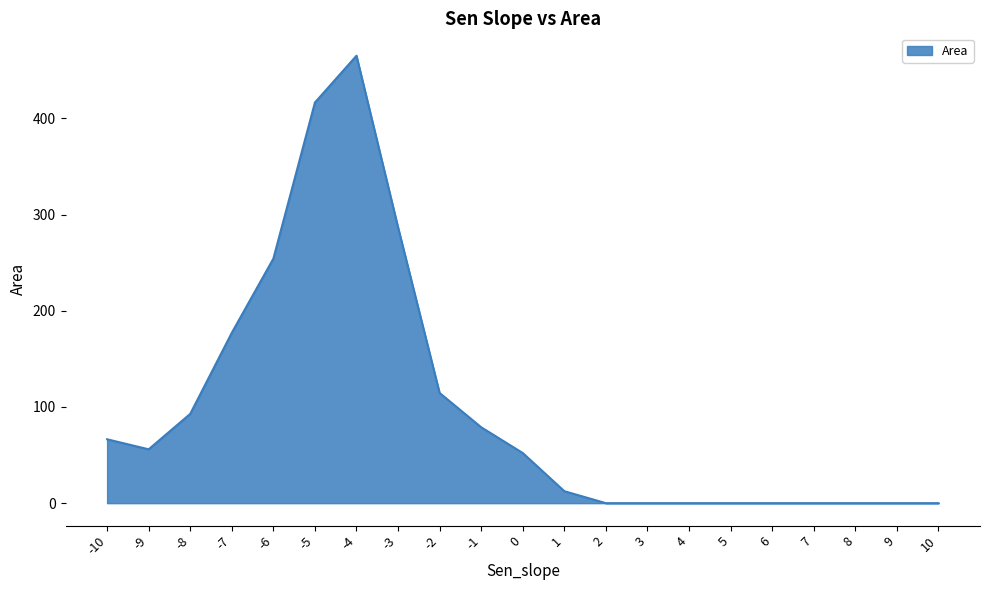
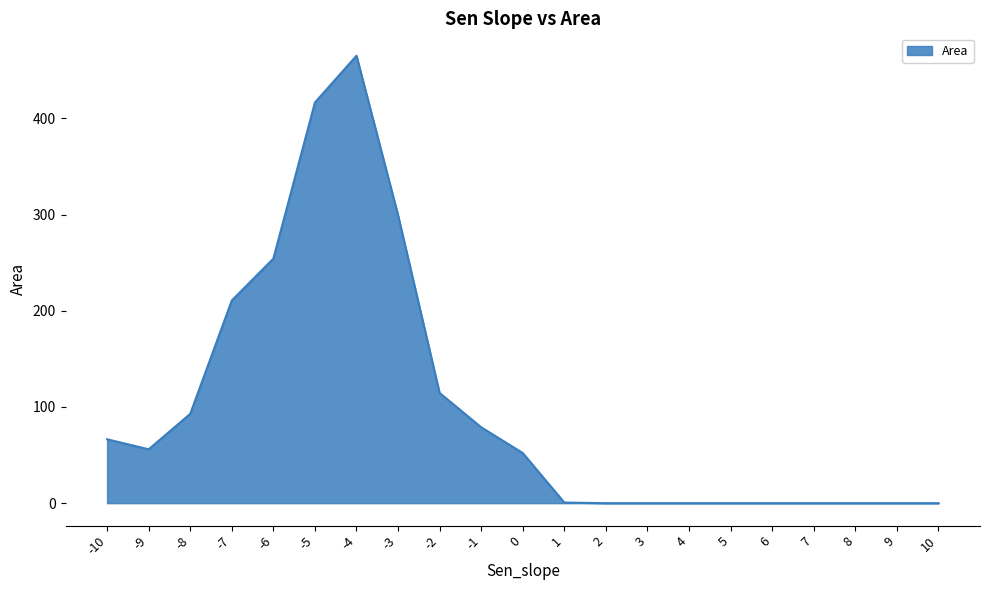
  {
    "-10": 70,
    "-9": 60,
    "-8": 90,
-   "-7": 180,
+   "-7": 210,
    "-6": 250,
    "-5": 420,
    "-4": 470,
-   "-3": 290,
+   "-3": 300,
    "-2": 110,
    "-1": 80,
    "0": 50,
-   "1": 10,
+   "1": 0,
    "2": 0,
    "3": 0,
    "4": 0,
    "5": 0,
    "6": 0,
    "7": 0,
    "8": 0,
    "9": 0,
    "10": 0
  }
